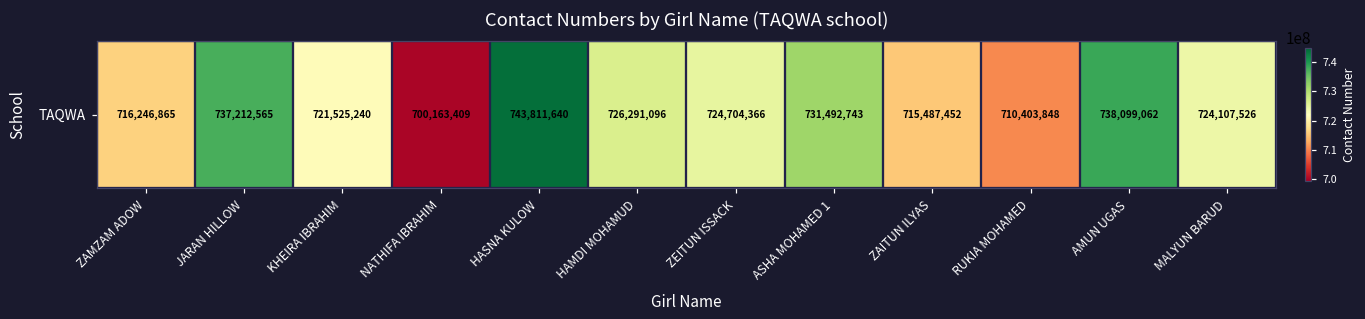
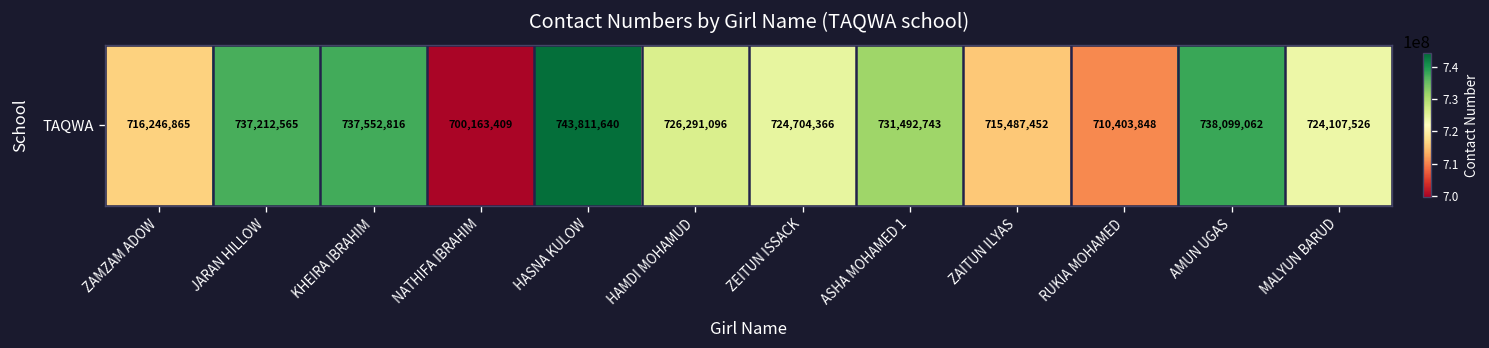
  {
    "TAQWA": {
      "ZAMZAM ADOW": "716,246,865",
      "JARAN HILLOW": "737,212,565",
-     "KHEIRA IBRAHIM": "721,525,240",
+     "KHEIRA IBRAHIM": "737,552,816",
      "NATHIFA IBRAHIM": "700,163,409",
      "HASNA KULOW": "743,811,640",
      "HAMDI MOHAMUD": "726,291,096",
      "ZEITUN ISSACK": "724,704,366",
      "ASHA MOHAMED 1": "731,492,743",
      "ZAITUN ILYAS": "715,487,452",
      "RUKIA MOHAMED": "710,403,848",
      "AMUN UGAS": "738,099,062",
      "MALYUN BARUD": "724,107,526"
    }
  }
